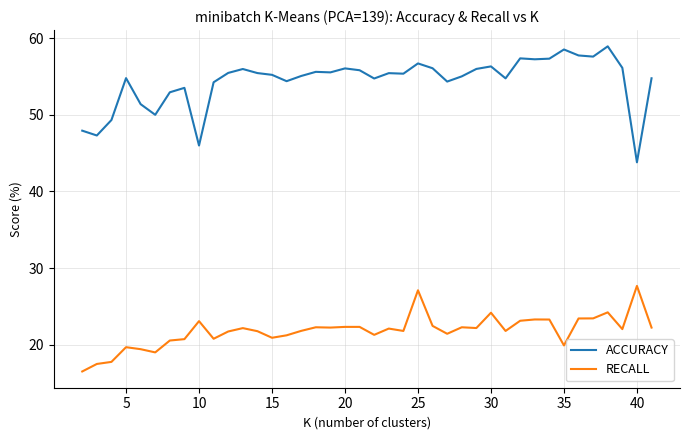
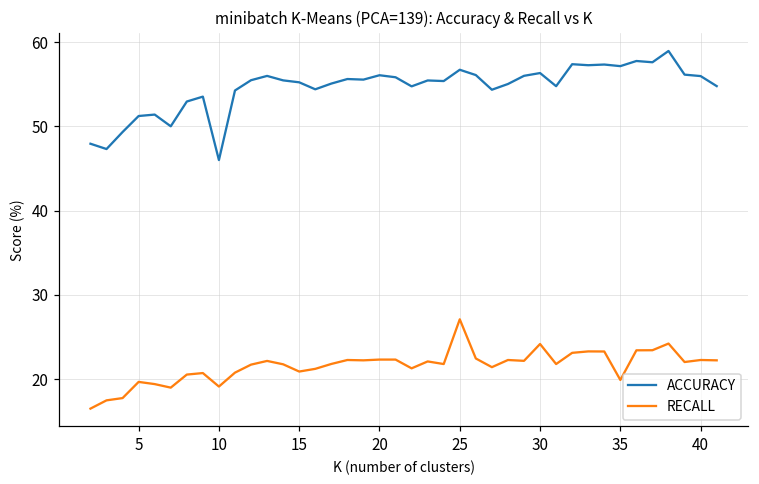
  {
    "ACCURACY": {
-     "5": 55,
+     "5": 51,
      "10": 46,
      "15": 55,
      "20": 56,
      "25": 57,
      "30": 56,
-     "35": 59,
-     "40": 44
+     "35": 57,
+     "40": 56
    },
    "RECALL": {
      "5": 20,
-     "10": 23,
+     "10": 19,
      "15": 21,
      "20": 22,
      "25": 27,
      "30": 24,
      "35": 20,
-     "40": 28
+     "40": 22
    }
  }
